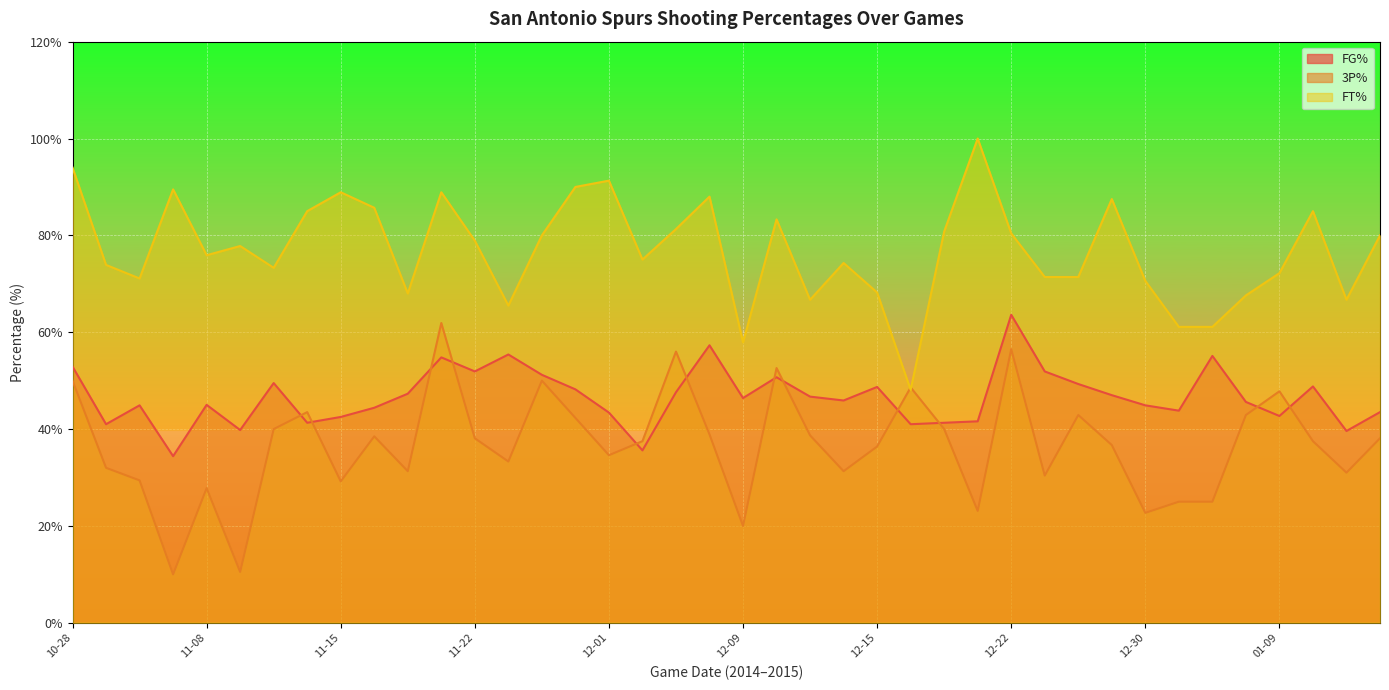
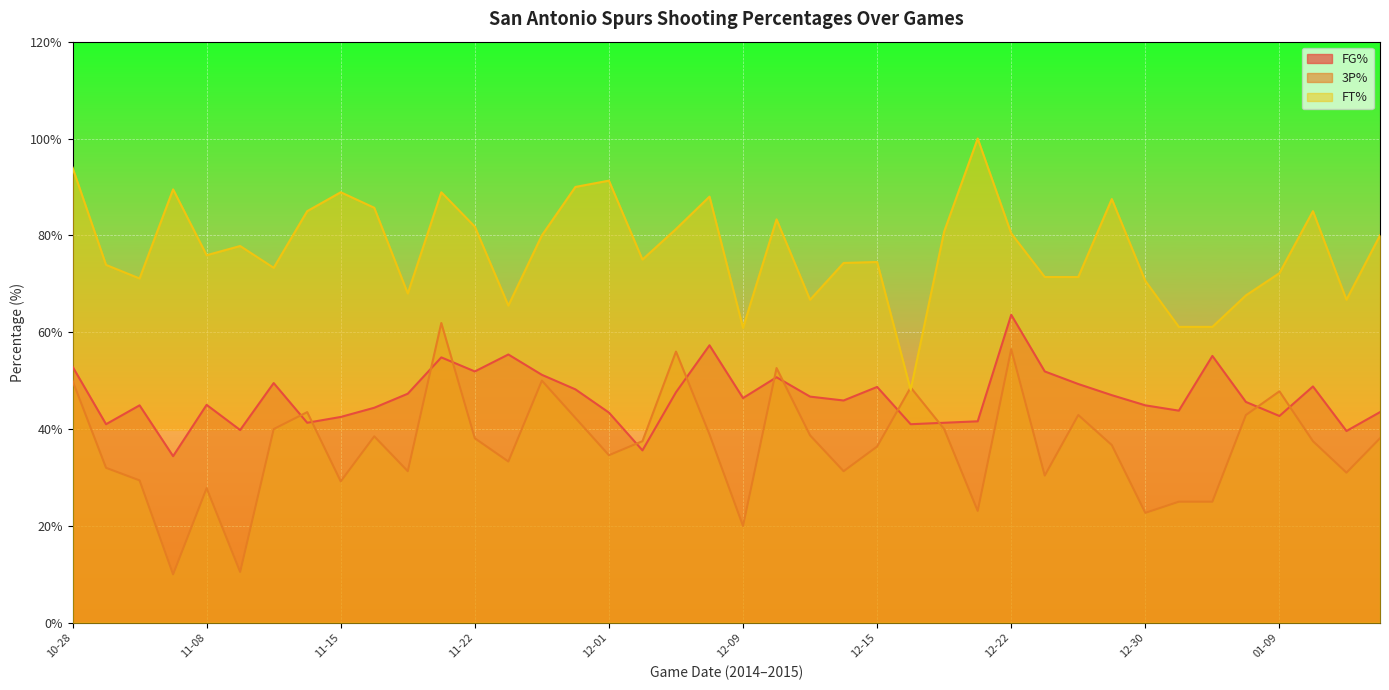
  {
    "FT%": {
      "10-28": "94%",
      "11-08": "76%",
      "11-15": "89%",
-     "11-22": "79%",
+     "11-22": "82%",
      "12-01": "91%",
-     "12-09": "58%",
-     "12-15": "68%",
+     "12-09": "61%",
+     "12-15": "75%",
      "12-22": "80%",
      "12-30": "71%",
      "01-09": "72%"
    }
  }
